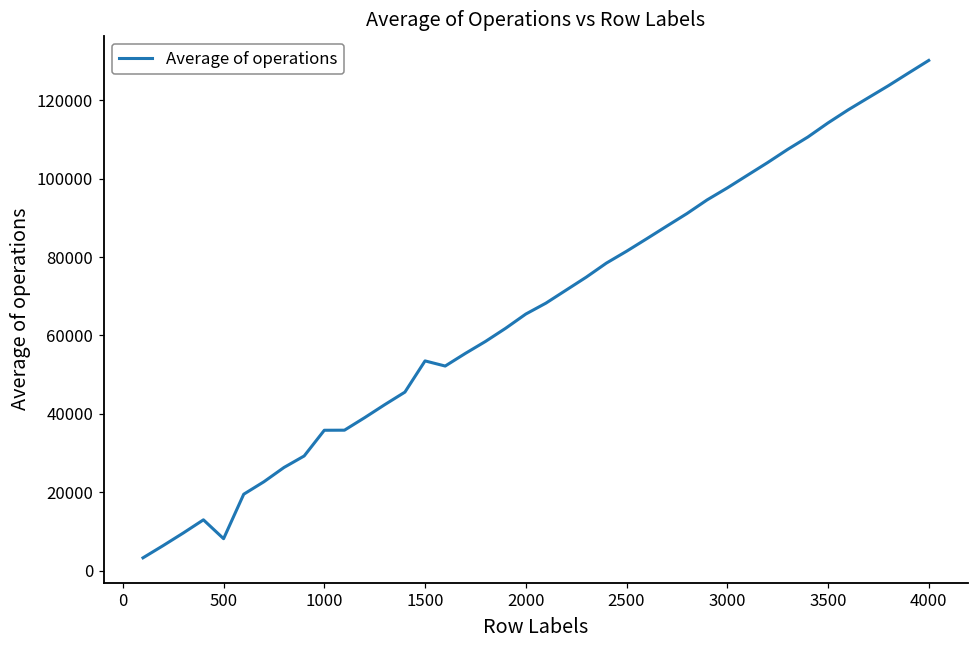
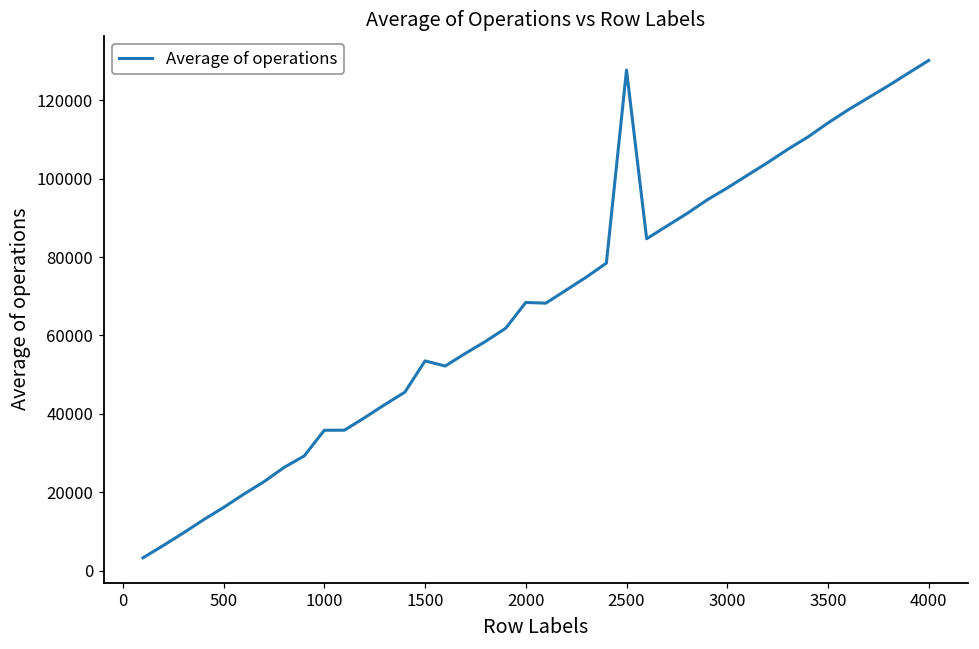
  {
-   "500": 8000,
+   "500": 16000,
    "1000": 36000,
    "1500": 54000,
-   "2000": 65000,
-   "2500": 81000,
+   "2000": 68000,
+   "2500": 128000,
    "3000": 98000,
    "3500": 114000,
    "4000": 130000
  }
